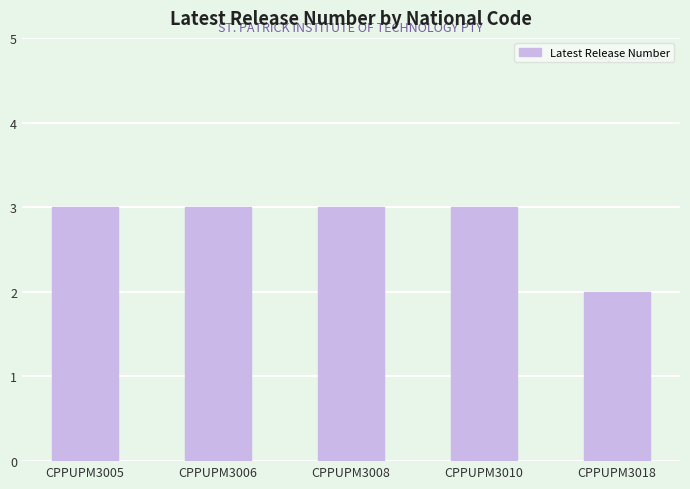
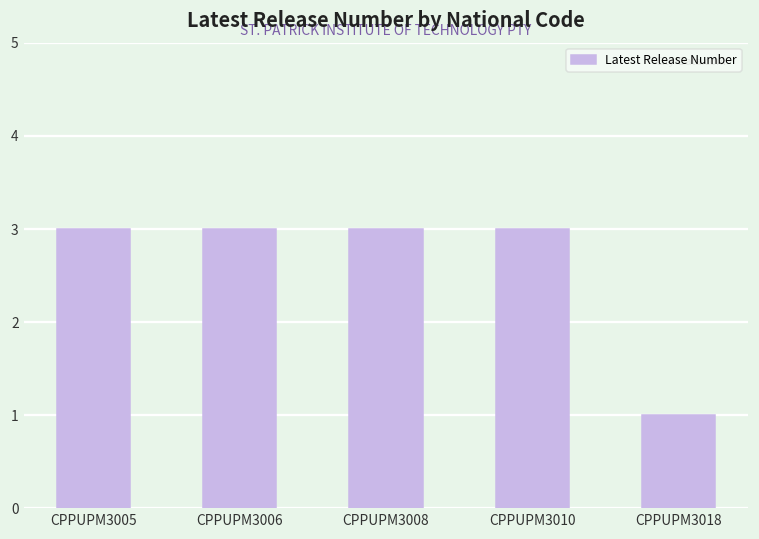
  {
    "CPPUPM3005": 3,
    "CPPUPM3006": 3,
    "CPPUPM3008": 3,
    "CPPUPM3010": 3,
-   "CPPUPM3018": 2
+   "CPPUPM3018": 1
  }
